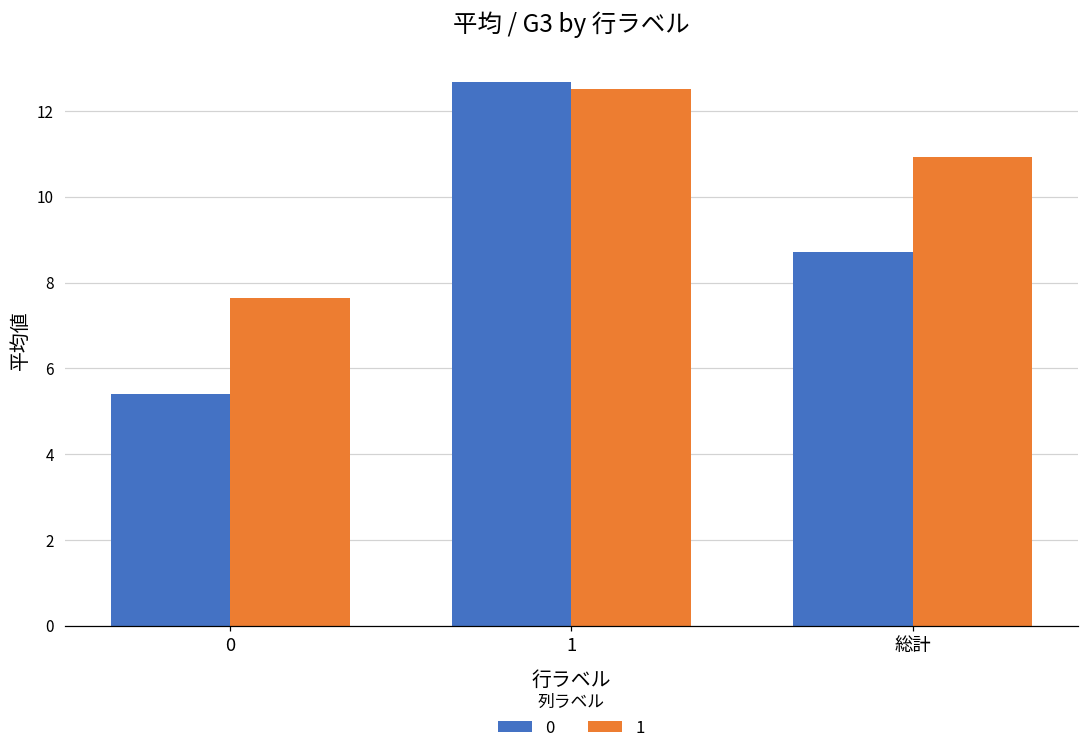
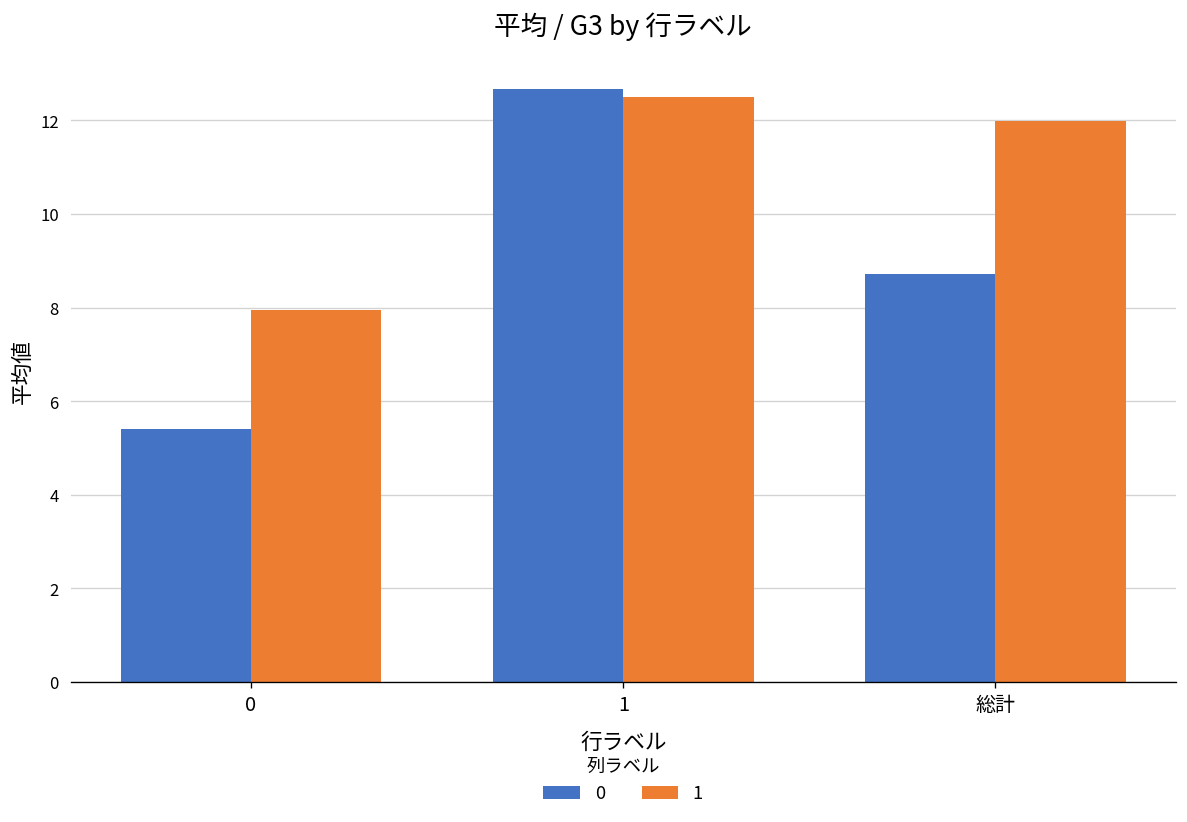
  {
    "0": {
      "0": 5.4,
      "1": 12.7,
      "総計": 8.7
    },
    "1": {
-     "0": 7.6,
+     "0": 8.0,
      "1": 12.5,
-     "総計": 10.9
+     "総計": 12.0
    }
  }
